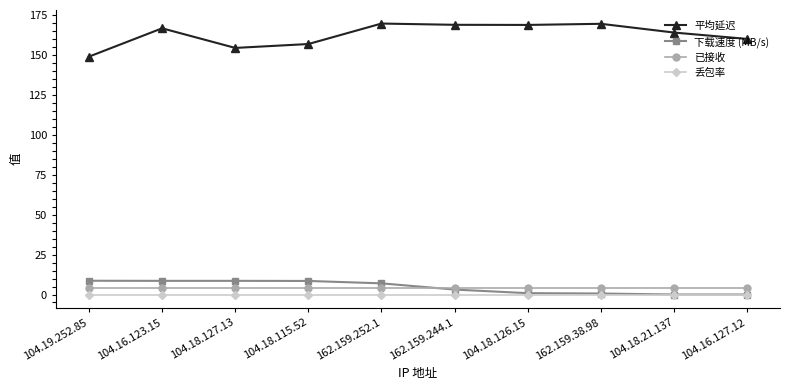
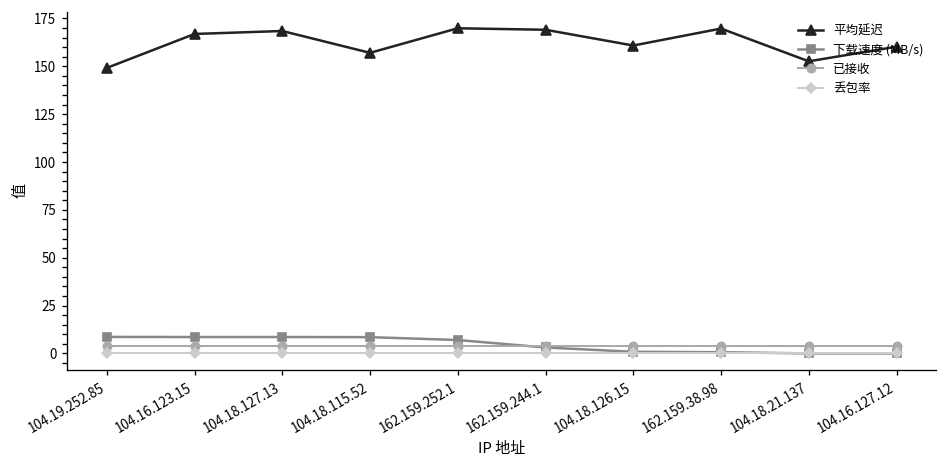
  {
    "平均延迟": {
      "104.19.252.85": 149,
      "104.16.123.15": 167,
-     "104.18.127.13": 155,
+     "104.18.127.13": 168,
      "104.18.115.52": 157,
      "162.159.252.1": 170,
      "162.159.244.1": 169,
-     "104.18.126.15": 169,
+     "104.18.126.15": 161,
      "162.159.38.98": 170,
-     "104.18.21.137": 164,
+     "104.18.21.137": 153,
      "104.16.127.12": 160
    }
  }
